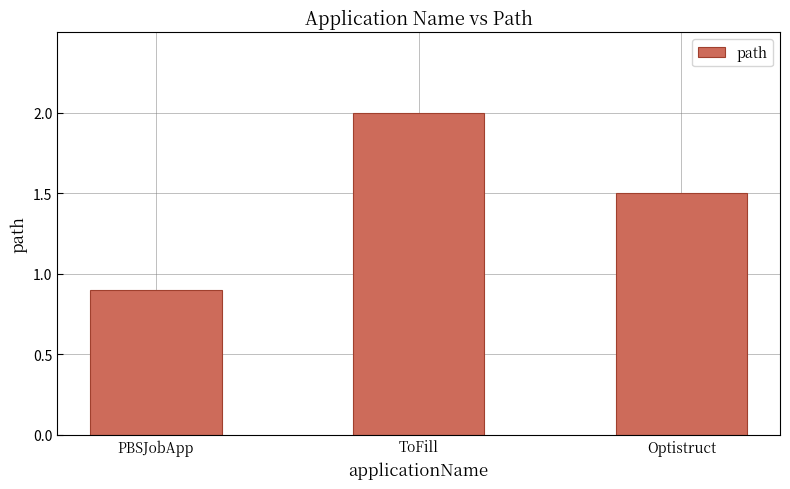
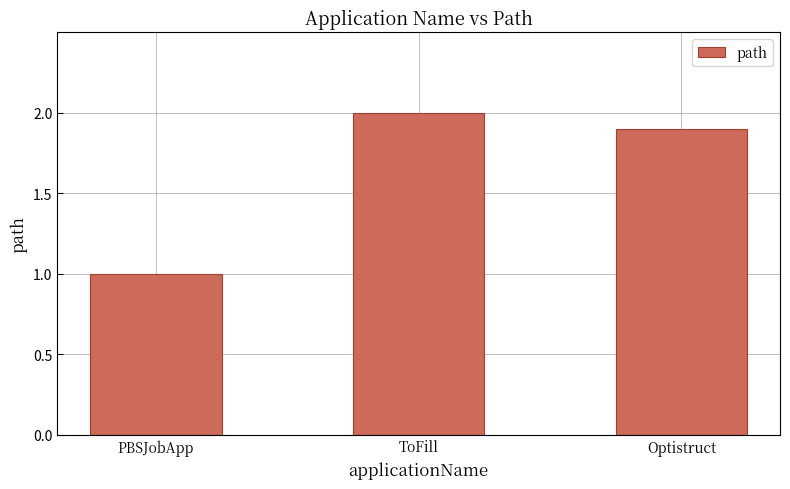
  {
-   "PBSJobApp": 0.9,
+   "PBSJobApp": 1.0,
    "ToFill": 2.0,
-   "Optistruct": 1.5
+   "Optistruct": 1.9
  }
